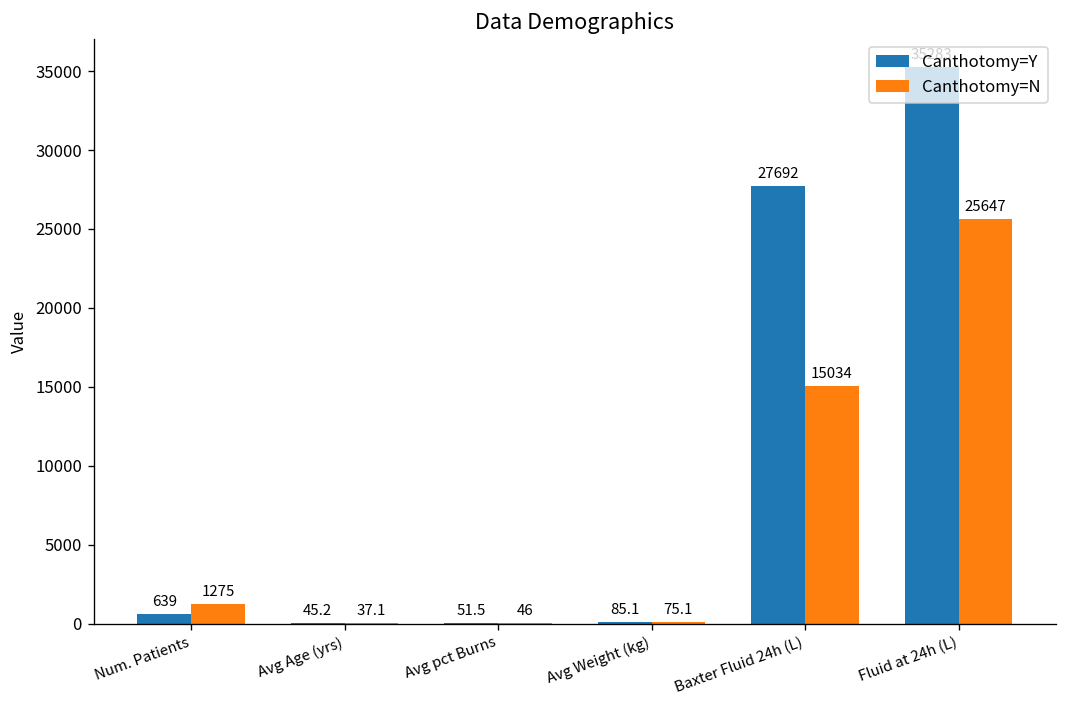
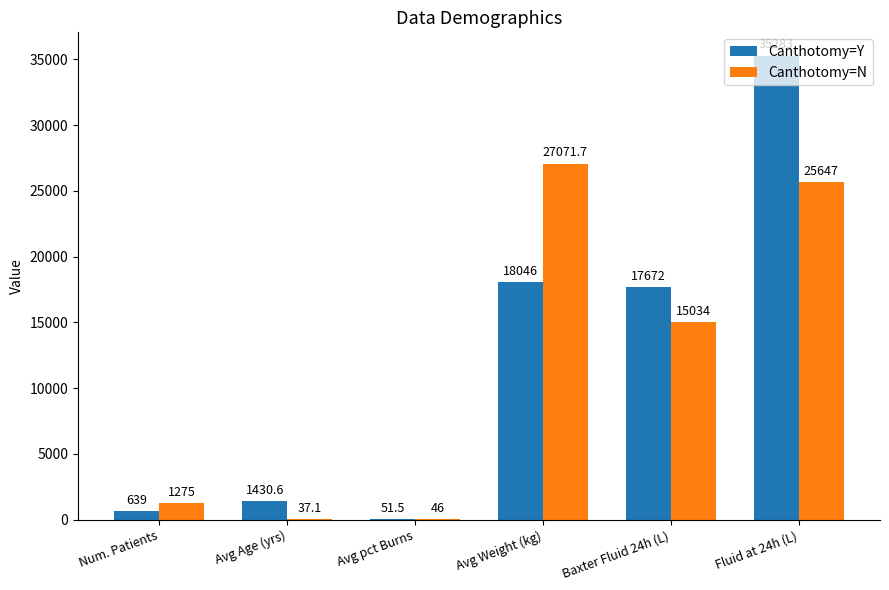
  {
    "Canthotomy=Y": {
      "Num. Patients": 639,
-     "Avg Age (yrs)": 45.2,
+     "Avg Age (yrs)": 1430.6,
      "Avg pct Burns": 51.5,
-     "Avg Weight (kg)": 85.1,
-     "Baxter Fluid 24h (L)": 27692
+     "Avg Weight (kg)": 18046,
+     "Baxter Fluid 24h (L)": 17672
    },
    "Canthotomy=N": {
      "Num. Patients": 1275,
      "Avg Age (yrs)": 37.1,
      "Avg pct Burns": 46,
-     "Avg Weight (kg)": 75.1,
+     "Avg Weight (kg)": 27071.7,
      "Baxter Fluid 24h (L)": 15034,
      "Fluid at 24h (L)": 25647
    }
  }
